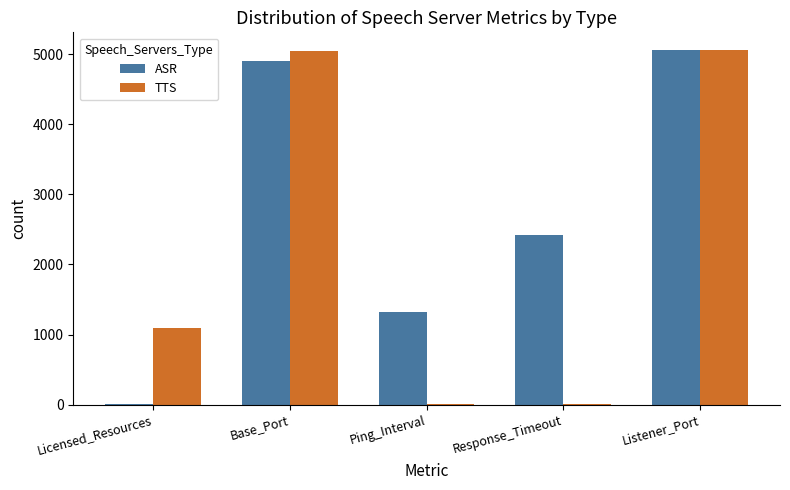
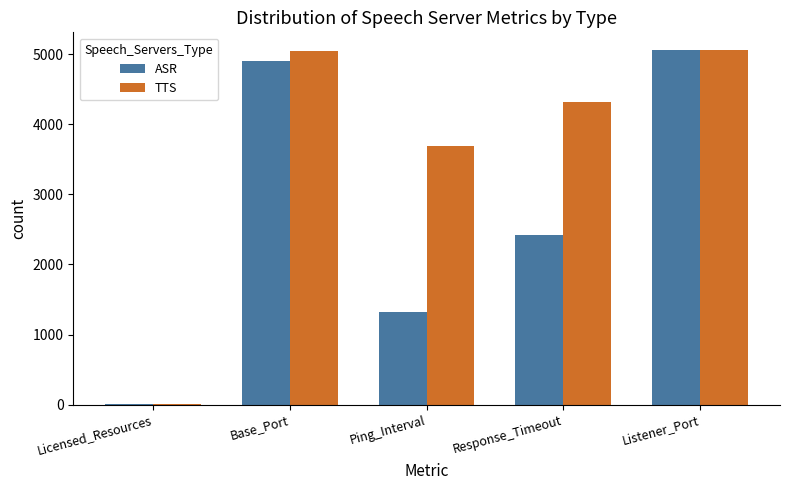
  {
    "ASR": {
      "Base_Port": 4900,
      "Ping_Interval": 1300,
      "Response_Timeout": 2400,
      "Listener_Port": 5100
    },
    "TTS": {
-     "Licensed_Resources": 1100,
+     "Licensed_Resources": 0,
      "Base_Port": 5000,
-     "Ping_Interval": 0,
-     "Response_Timeout": 0,
+     "Ping_Interval": 3700,
+     "Response_Timeout": 4300,
      "Listener_Port": 5100
    }
  }
